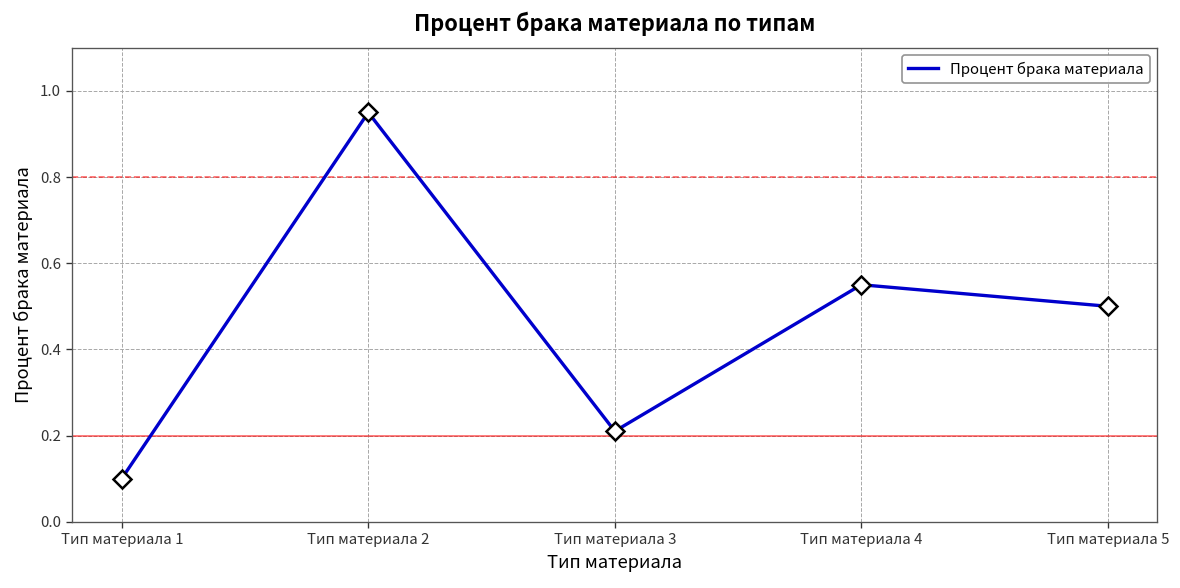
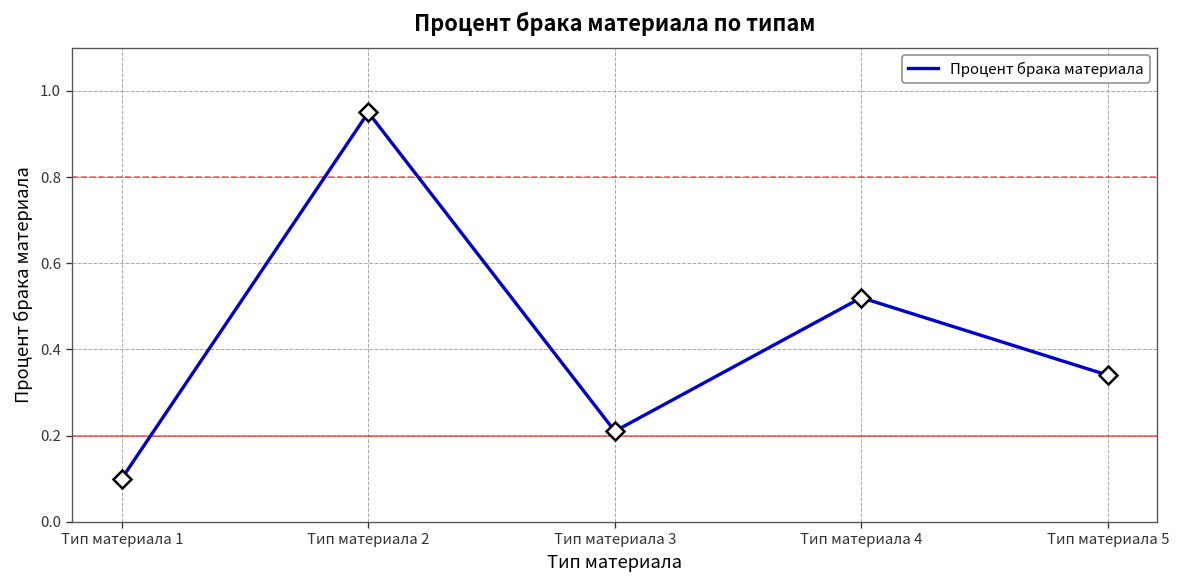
  {
    "Тип материала 1": 0.10,
    "Тип материала 2": 0.95,
    "Тип материала 3": 0.21,
-   "Тип материала 4": 0.55,
-   "Тип материала 5": 0.50
+   "Тип материала 4": 0.52,
+   "Тип материала 5": 0.34
  }
